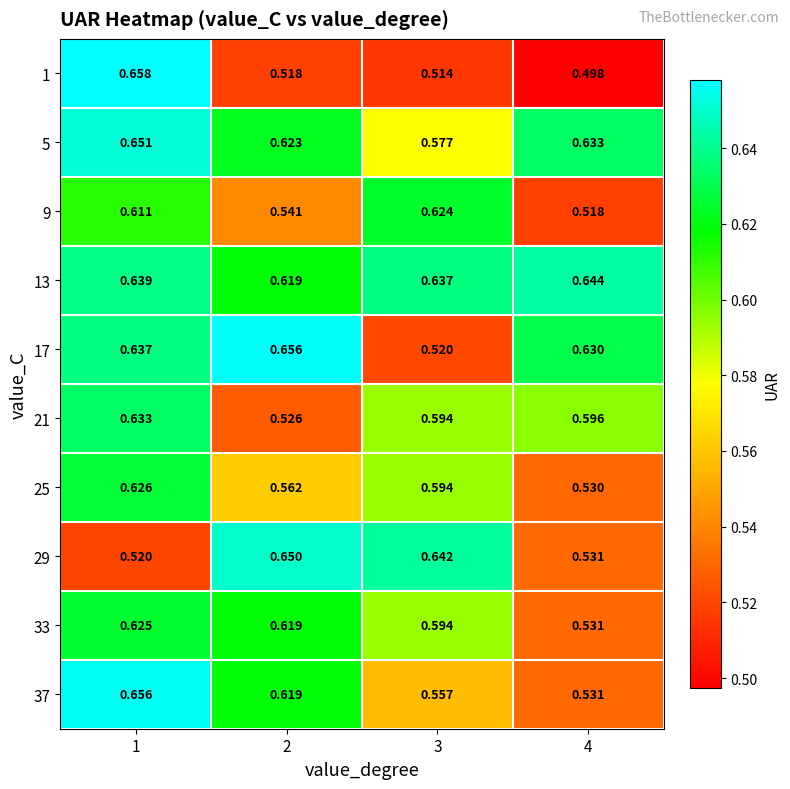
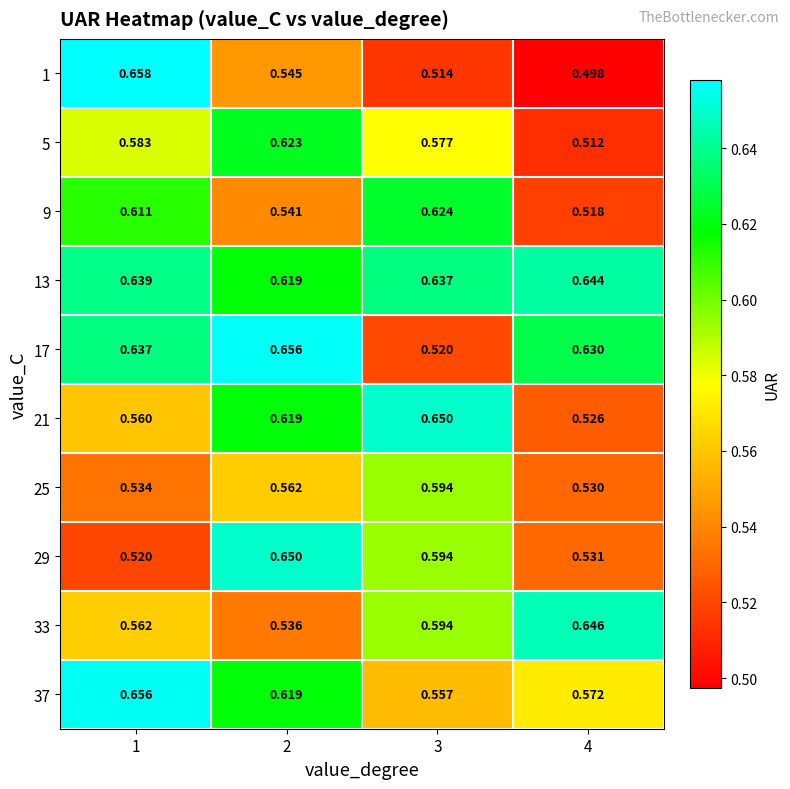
  {
    "1": {
      "1": 0.658,
-     "2": 0.518,
+     "2": 0.545,
      "3": 0.514,
      "4": 0.498
    },
    "5": {
-     "1": 0.651,
+     "1": 0.583,
      "2": 0.623,
      "3": 0.577,
-     "4": 0.633
+     "4": 0.512
    },
    "9": {
      "1": 0.611,
      "2": 0.541,
      "3": 0.624,
      "4": 0.518
    },
    "13": {
      "1": 0.639,
      "2": 0.619,
      "3": 0.637,
      "4": 0.644
    },
    "17": {
      "1": 0.637,
      "2": 0.656,
      "3": 0.520,
      "4": 0.630
    },
    "21": {
-     "1": 0.633,
-     "2": 0.526,
-     "3": 0.594,
-     "4": 0.596
+     "1": 0.560,
+     "2": 0.619,
+     "3": 0.650,
+     "4": 0.526
    },
    "25": {
-     "1": 0.626,
+     "1": 0.534,
      "2": 0.562,
      "3": 0.594,
      "4": 0.530
    },
    "29": {
      "1": 0.520,
      "2": 0.650,
-     "3": 0.642,
+     "3": 0.594,
      "4": 0.531
    },
    "33": {
-     "1": 0.625,
-     "2": 0.619,
+     "1": 0.562,
+     "2": 0.536,
      "3": 0.594,
-     "4": 0.531
+     "4": 0.646
    },
    "37": {
      "1": 0.656,
      "2": 0.619,
      "3": 0.557,
-     "4": 0.531
+     "4": 0.572
    }
  }
